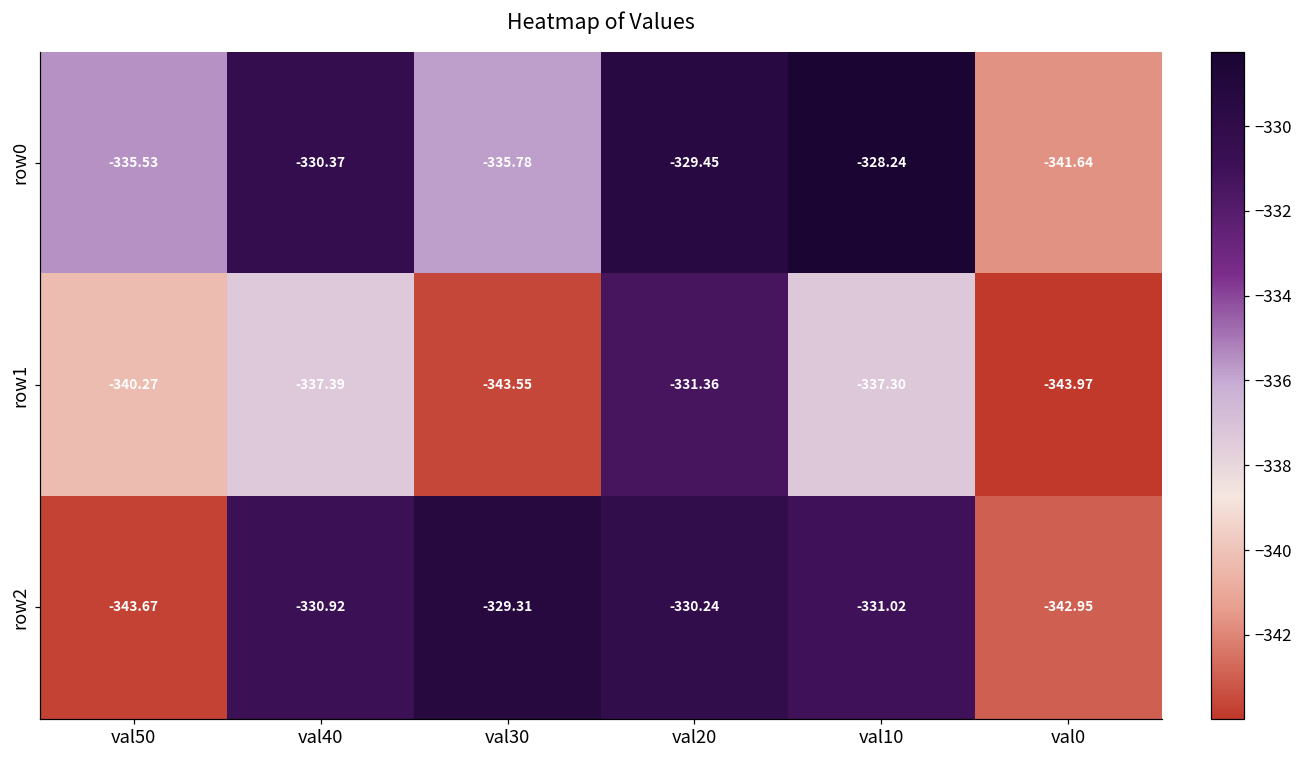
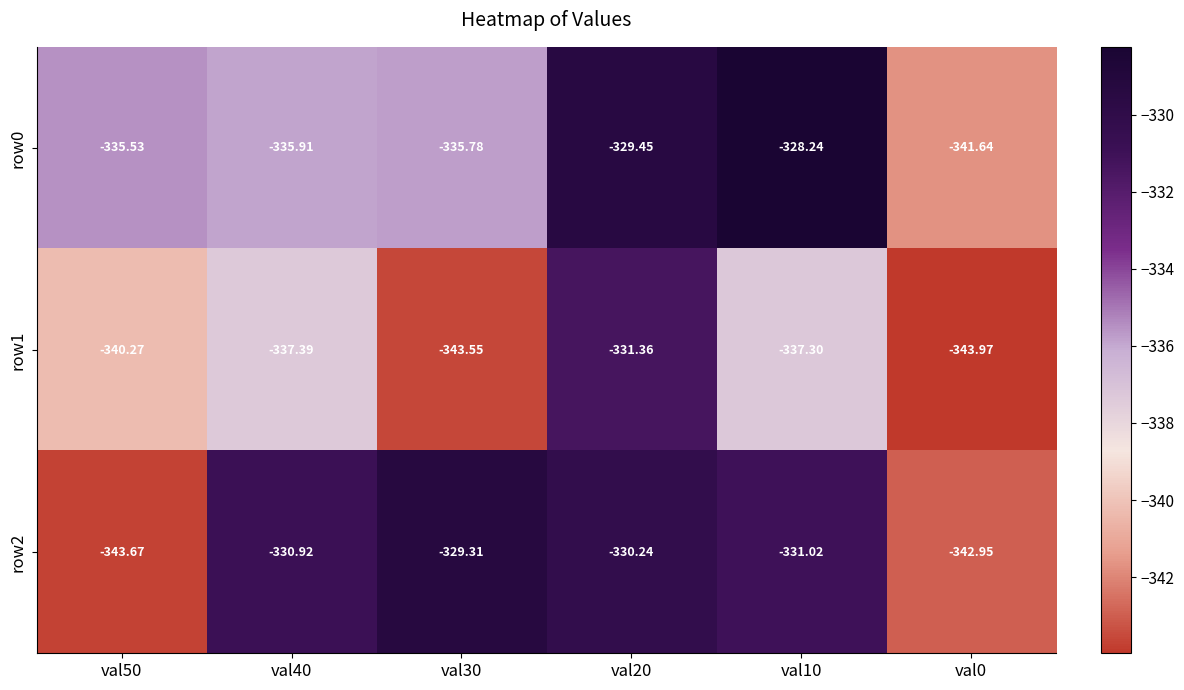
  {
    "row0": {
      "val50": -335.53,
-     "val40": -330.37,
+     "val40": -335.91,
      "val30": -335.78,
      "val20": -329.45,
      "val10": -328.24,
      "val0": -341.64
    },
    "row1": {
      "val50": -340.27,
      "val40": -337.39,
      "val30": -343.55,
      "val20": -331.36,
      "val10": -337.30,
      "val0": -343.97
    },
    "row2": {
      "val50": -343.67,
      "val40": -330.92,
      "val30": -329.31,
      "val20": -330.24,
      "val10": -331.02,
      "val0": -342.95
    }
  }
